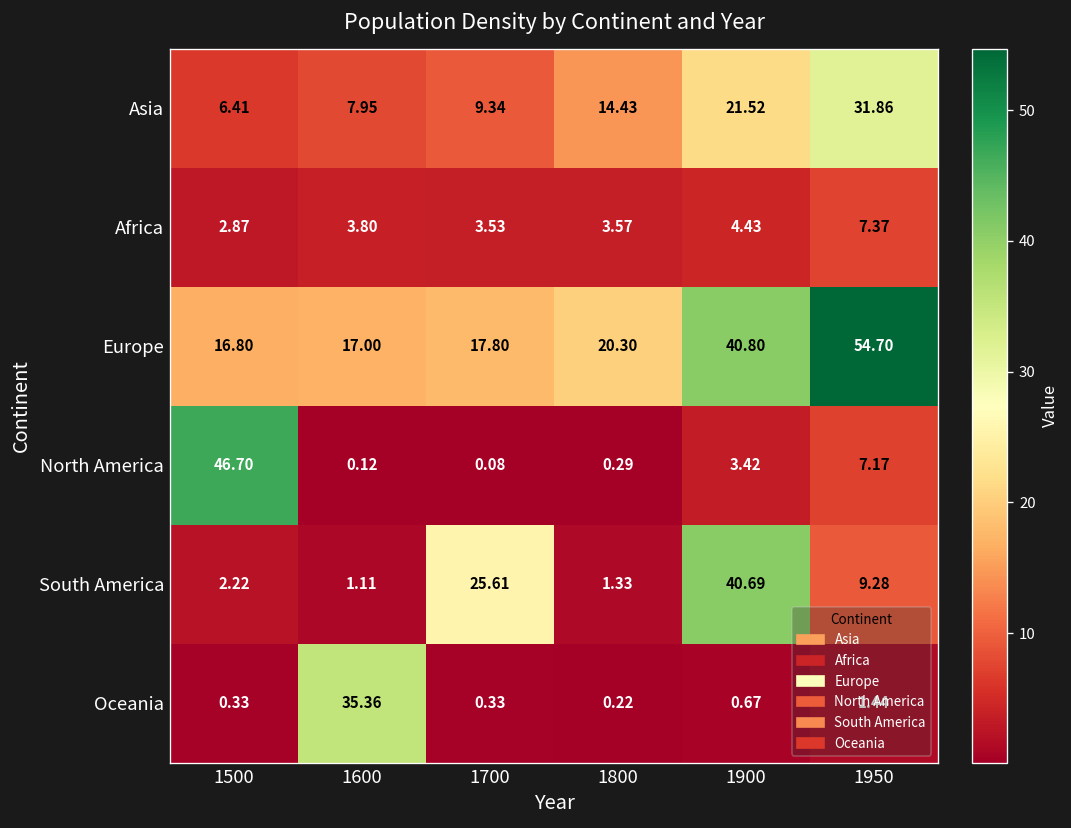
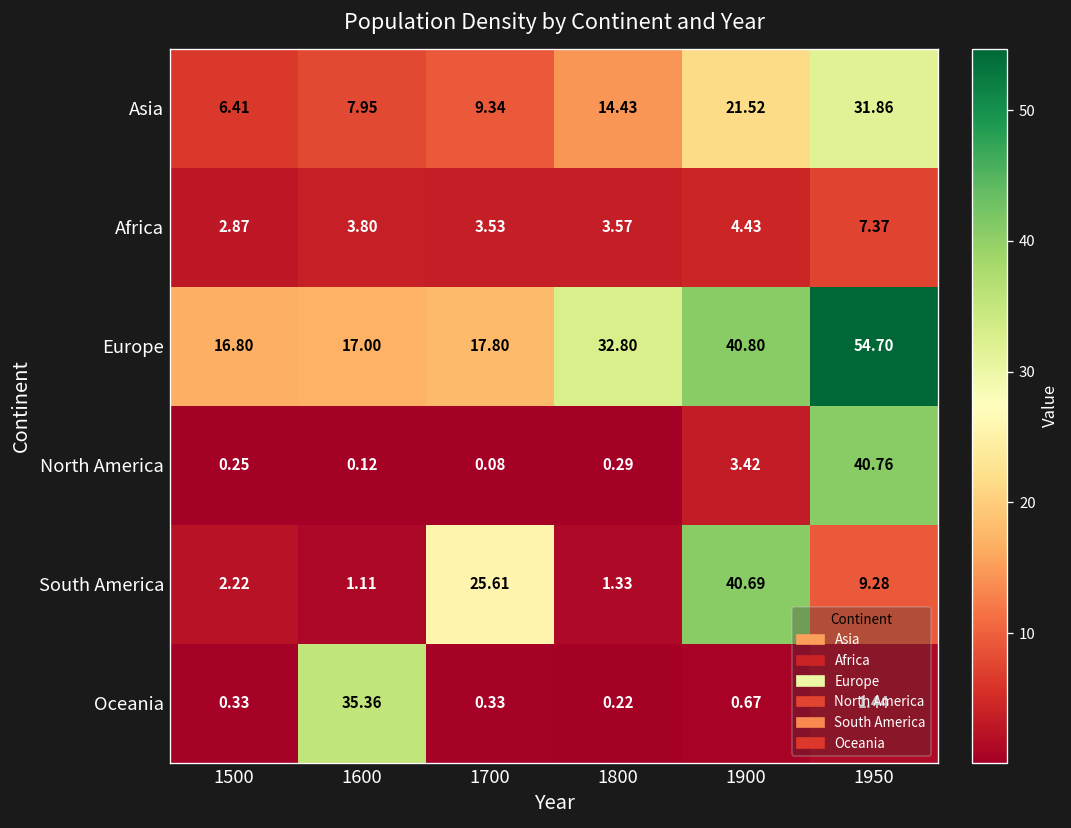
  {
    "Asia": {
      "1500": 6.41,
      "1600": 7.95,
      "1700": 9.34,
      "1800": 14.43,
      "1900": 21.52,
      "1950": 31.86
    },
    "Africa": {
      "1500": 2.87,
      "1600": 3.80,
      "1700": 3.53,
      "1800": 3.57,
      "1900": 4.43,
      "1950": 7.37
    },
    "Europe": {
      "1500": 16.80,
      "1600": 17.00,
      "1700": 17.80,
-     "1800": 20.30,
+     "1800": 32.80,
      "1900": 40.80,
      "1950": 54.70
    },
    "North America": {
-     "1500": 46.70,
+     "1500": 0.25,
      "1600": 0.12,
      "1700": 0.08,
      "1800": 0.29,
      "1900": 3.42,
-     "1950": 7.17
+     "1950": 40.76
    },
    "South America": {
      "1500": 2.22,
      "1600": 1.11,
      "1700": 25.61,
      "1800": 1.33,
      "1900": 40.69,
      "1950": 9.28
    },
    "Oceania": {
      "1500": 0.33,
      "1600": 35.36,
      "1700": 0.33,
      "1800": 0.22,
      "1900": 0.67
    }
  }
